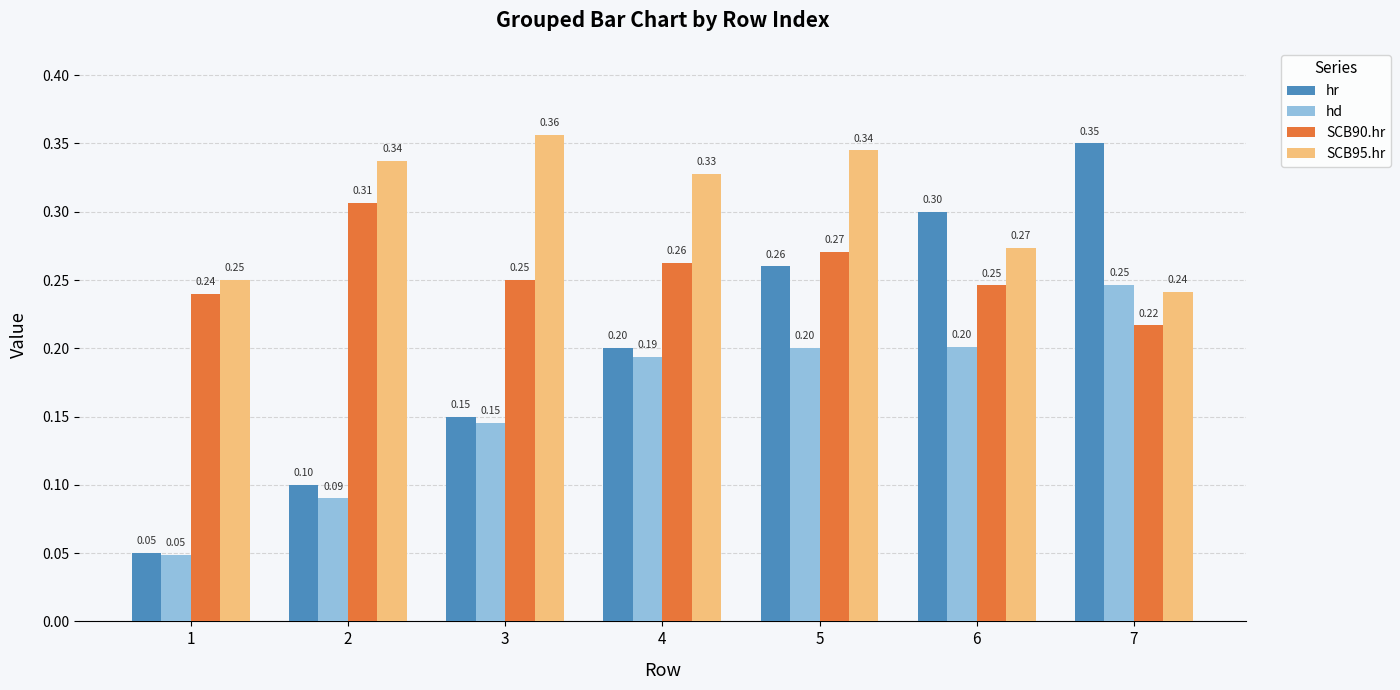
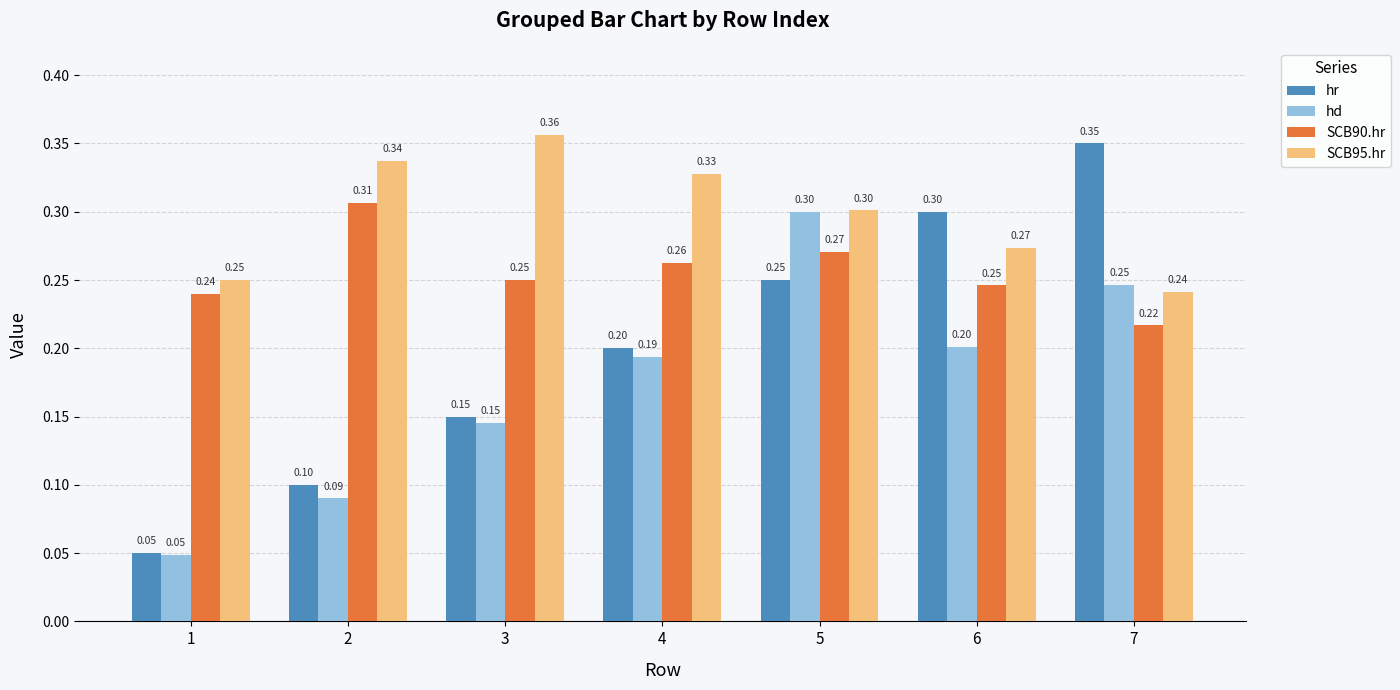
  {
    "hr": {
      "1": 0.05,
      "2": 0.10,
      "3": 0.15,
      "4": 0.20,
-     "5": 0.26,
+     "5": 0.25,
      "6": 0.30,
      "7": 0.35
    },
    "hd": {
      "1": 0.05,
      "2": 0.09,
      "3": 0.15,
      "4": 0.19,
-     "5": 0.20,
+     "5": 0.30,
      "6": 0.20,
      "7": 0.25
    },
    "SCB90.hr": {
      "1": 0.24,
      "2": 0.31,
      "3": 0.25,
      "4": 0.26,
      "5": 0.27,
      "6": 0.25,
      "7": 0.22
    },
    "SCB95.hr": {
      "1": 0.25,
      "2": 0.34,
      "3": 0.36,
      "4": 0.33,
-     "5": 0.34,
+     "5": 0.30,
      "6": 0.27,
      "7": 0.24
    }
  }
